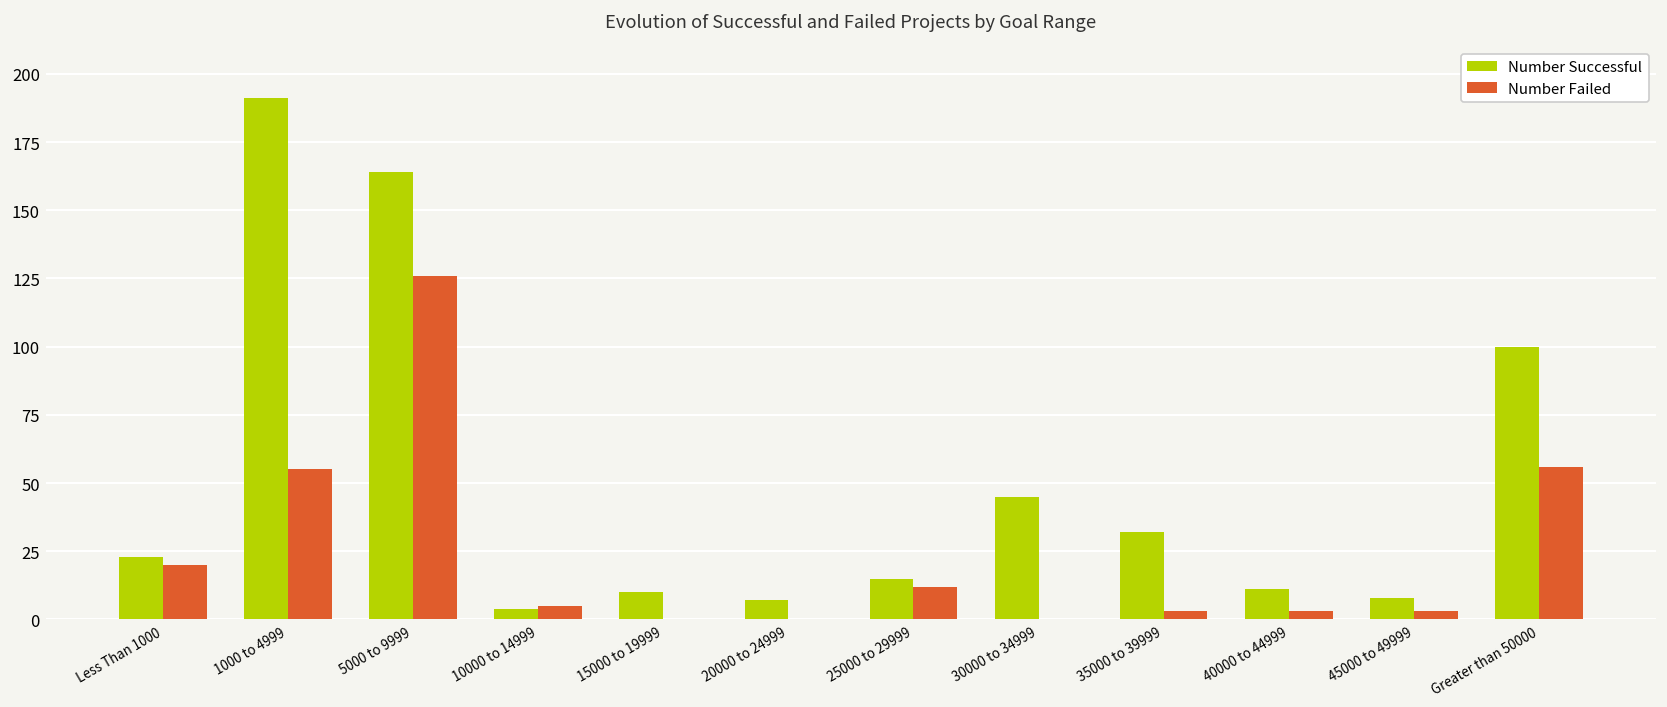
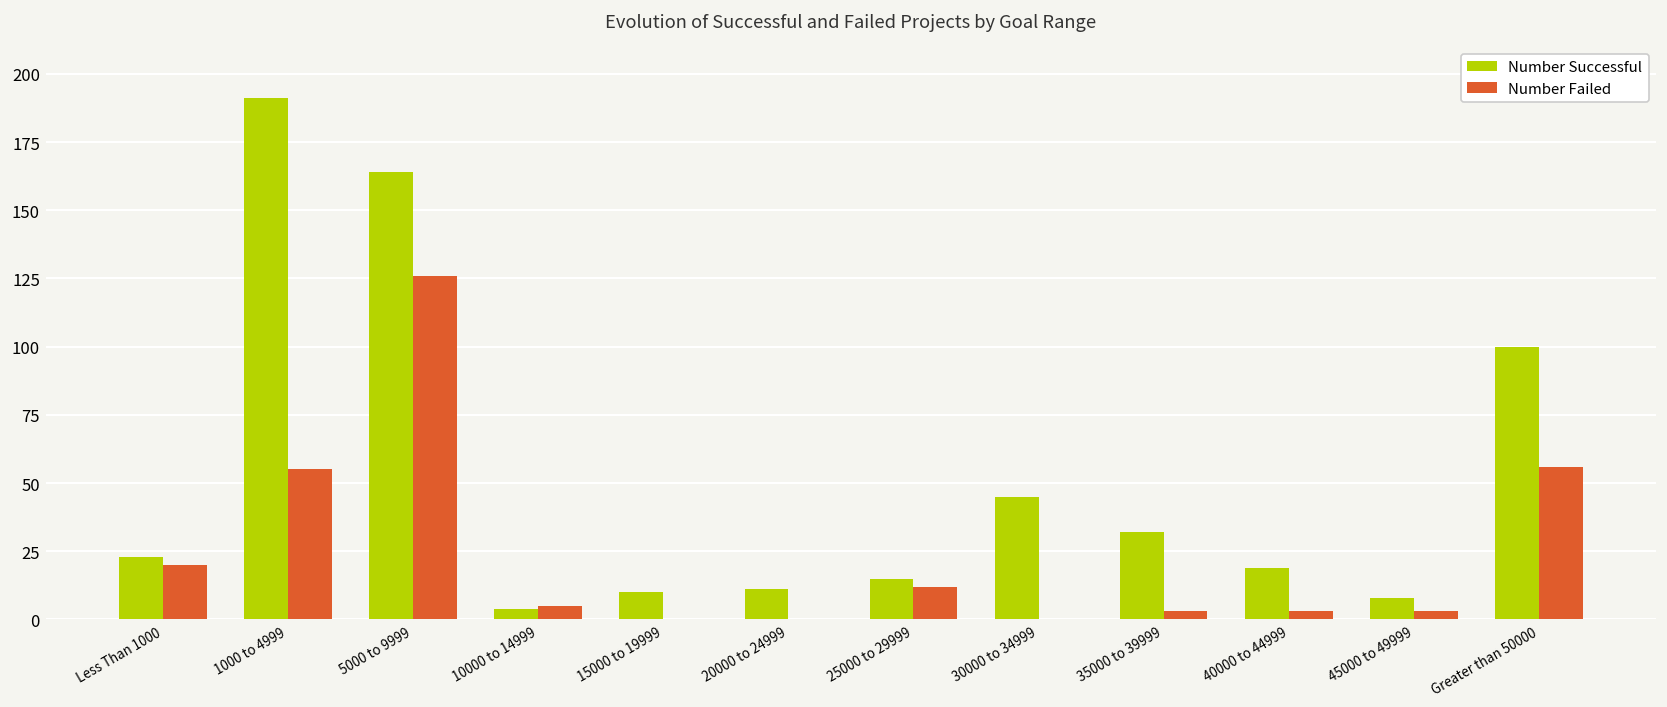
  {
    "Number Successful": {
      "Less Than 1000": 23,
      "1000 to 4999": 191,
      "5000 to 9999": 164,
      "10000 to 14999": 4,
      "15000 to 19999": 10,
-     "20000 to 24999": 7,
+     "20000 to 24999": 11,
      "25000 to 29999": 15,
      "30000 to 34999": 45,
      "35000 to 39999": 32,
-     "40000 to 44999": 11,
+     "40000 to 44999": 19,
      "45000 to 49999": 8,
      "Greater than 50000": 100
    },
    "Number Failed": {
      "Less Than 1000": 20,
      "1000 to 4999": 55,
      "5000 to 9999": 126,
      "10000 to 14999": 5,
      "15000 to 19999": 0,
      "20000 to 24999": 0,
      "25000 to 29999": 12,
      "30000 to 34999": 0,
      "35000 to 39999": 3,
      "40000 to 44999": 3,
      "45000 to 49999": 3,
      "Greater than 50000": 56
    }
  }
